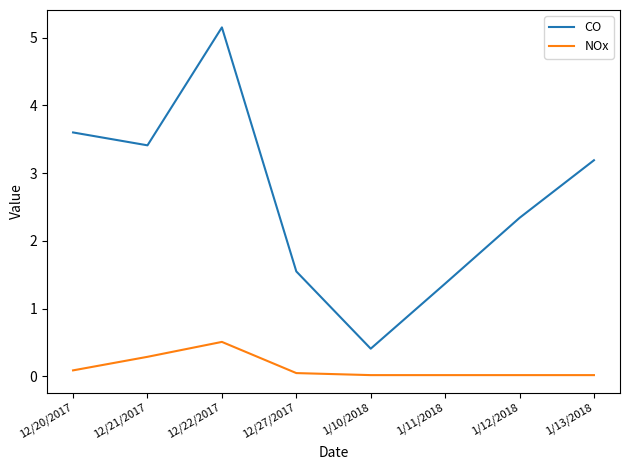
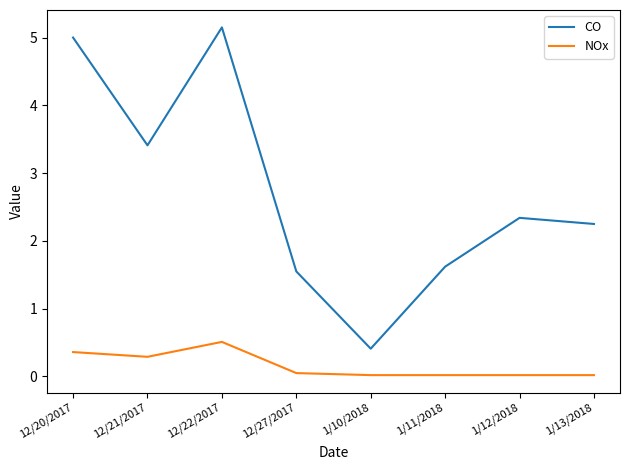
  {
    "CO": {
-     "12/20/2017": 3.6,
+     "12/20/2017": 5.0,
      "12/21/2017": 3.4,
      "12/22/2017": 5.2,
      "12/27/2017": 1.6,
      "1/10/2018": 0.4,
-     "1/11/2018": 1.4,
+     "1/11/2018": 1.6,
      "1/12/2018": 2.3,
-     "1/13/2018": 3.2
+     "1/13/2018": 2.3
    },
    "NOx": {
-     "12/20/2017": 0.1,
+     "12/20/2017": 0.4,
      "12/21/2017": 0.3,
      "12/22/2017": 0.5,
      "12/27/2017": 0.1,
      "1/10/2018": 0.0,
      "1/11/2018": 0.0,
      "1/12/2018": 0.0,
      "1/13/2018": 0.0
    }
  }
